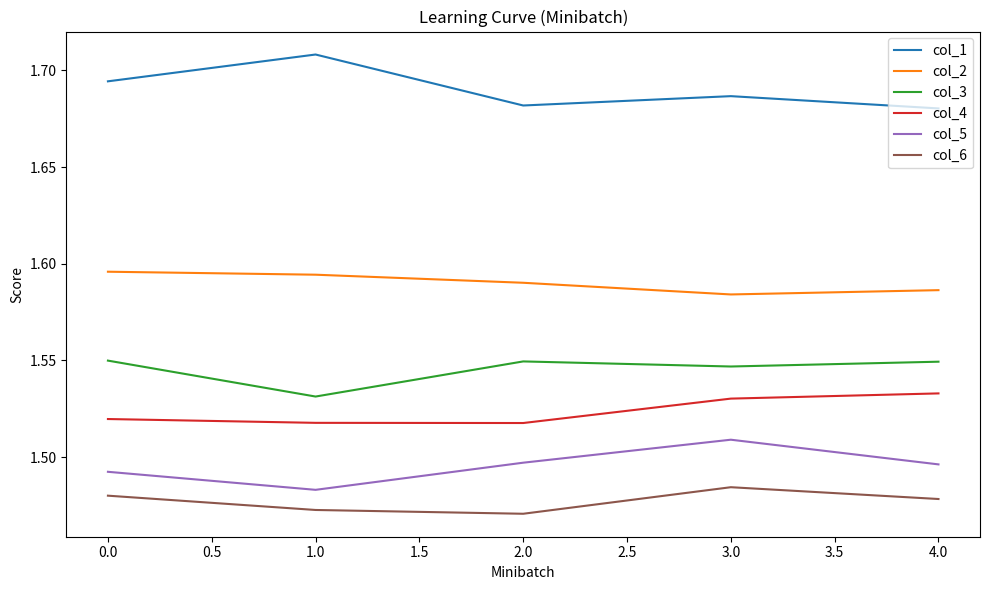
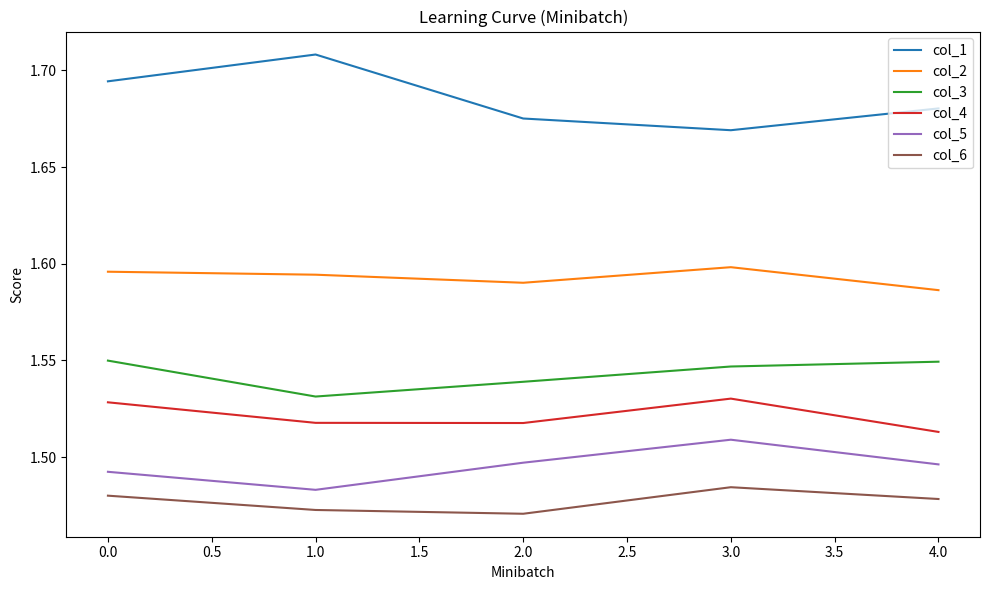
  {
    "col_1": {
      "0.0": 1.694,
      "1.0": 1.708,
-     "2.0": 1.682,
-     "3.0": 1.687
+     "2.0": 1.675,
+     "3.0": 1.669
    },
    "col_2": {
      "0.0": 1.596,
      "1.0": 1.594,
      "2.0": 1.590,
-     "3.0": 1.584,
+     "3.0": 1.598,
      "4.0": 1.586
    },
    "col_3": {
      "0.0": 1.550,
      "1.0": 1.531,
-     "2.0": 1.549,
+     "2.0": 1.539,
      "3.0": 1.547,
      "4.0": 1.549
    },
    "col_4": {
-     "0.0": 1.520,
+     "0.0": 1.528,
      "1.0": 1.518,
      "2.0": 1.518,
      "3.0": 1.530,
-     "4.0": 1.533
+     "4.0": 1.513
    },
    "col_5": {
      "0.0": 1.492,
      "1.0": 1.483,
      "2.0": 1.497,
      "3.0": 1.509,
      "4.0": 1.496
    },
    "col_6": {
      "0.0": 1.480,
      "1.0": 1.473,
      "2.0": 1.471,
      "3.0": 1.484,
      "4.0": 1.478
    }
  }
